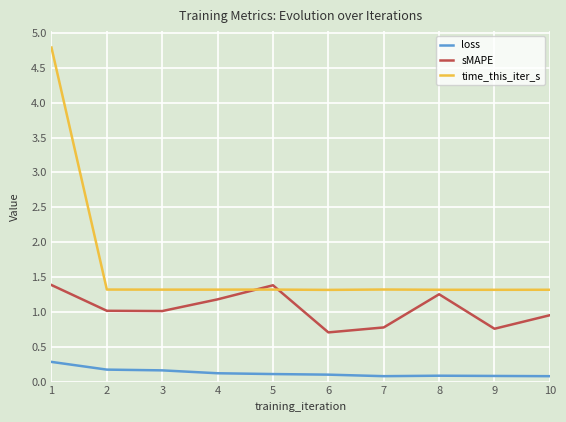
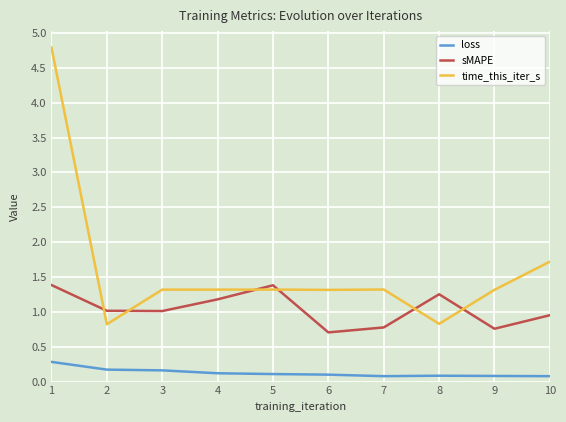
  {
    "loss": {
      "1": 0.3,
      "2": 0.2,
      "3": 0.2,
      "4": 0.1,
      "5": 0.1,
      "6": 0.1,
      "7": 0.1,
      "8": 0.1,
      "9": 0.1,
      "10": 0.1
    },
    "sMAPE": {
      "1": 1.4,
      "2": 1.0,
      "3": 1.0,
      "4": 1.2,
      "5": 1.4,
      "6": 0.7,
      "7": 0.8,
      "8": 1.3,
      "9": 0.8,
      "10": 1.0
    },
    "time_this_iter_s": {
      "1": 4.8,
-     "2": 1.3,
+     "2": 0.8,
      "3": 1.3,
      "4": 1.3,
      "5": 1.3,
      "6": 1.3,
      "7": 1.3,
-     "8": 1.3,
+     "8": 0.8,
      "9": 1.3,
-     "10": 1.3
+     "10": 1.7
    }
  }
